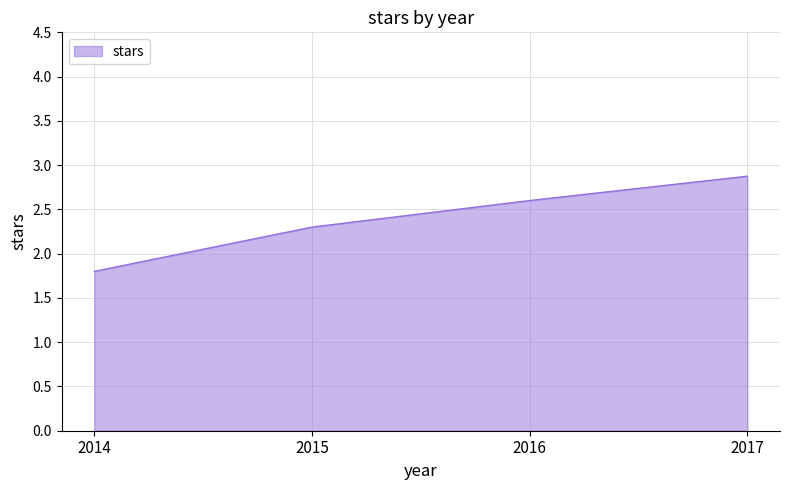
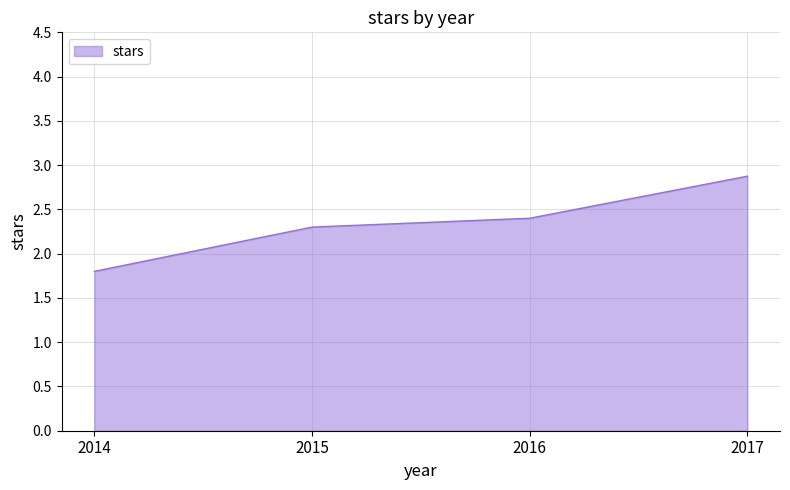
  {
    "2014": 1.8,
    "2015": 2.3,
-   "2016": 2.6,
+   "2016": 2.4,
    "2017": 2.9
  }
